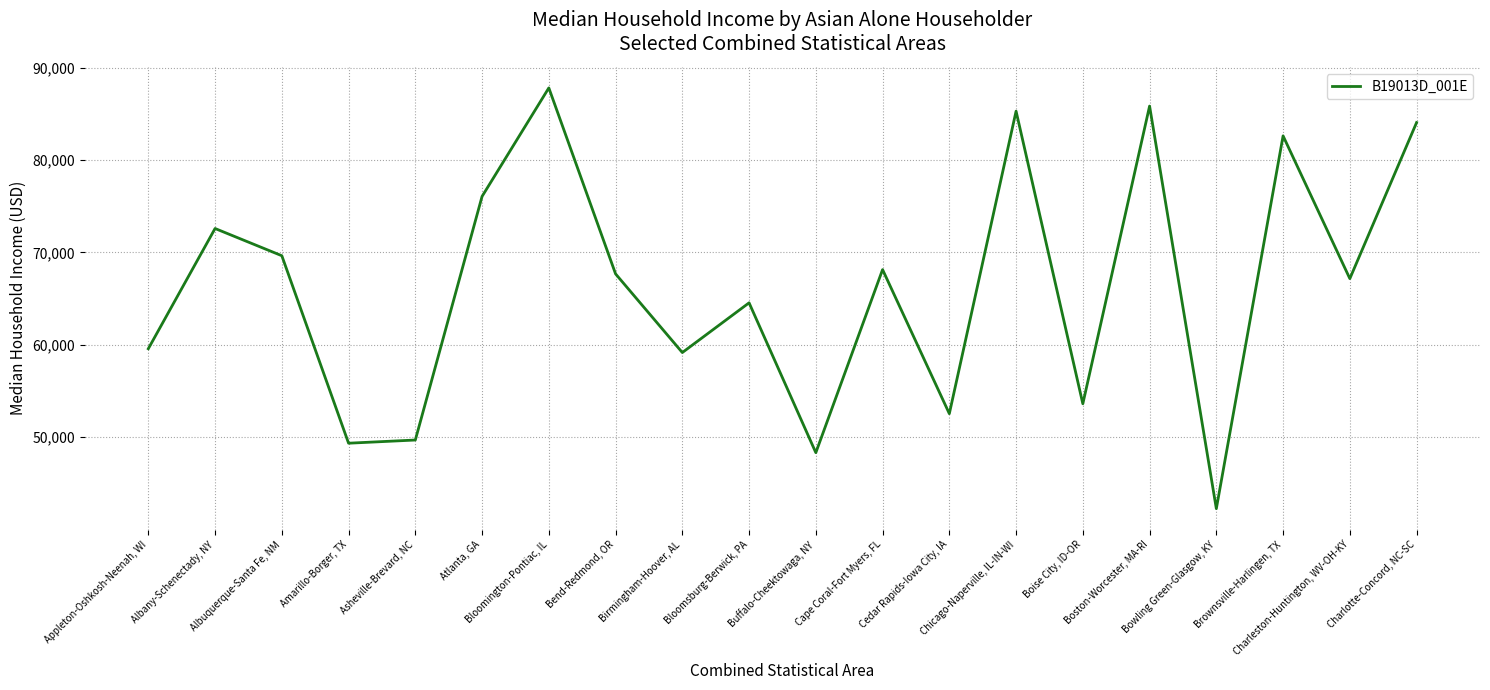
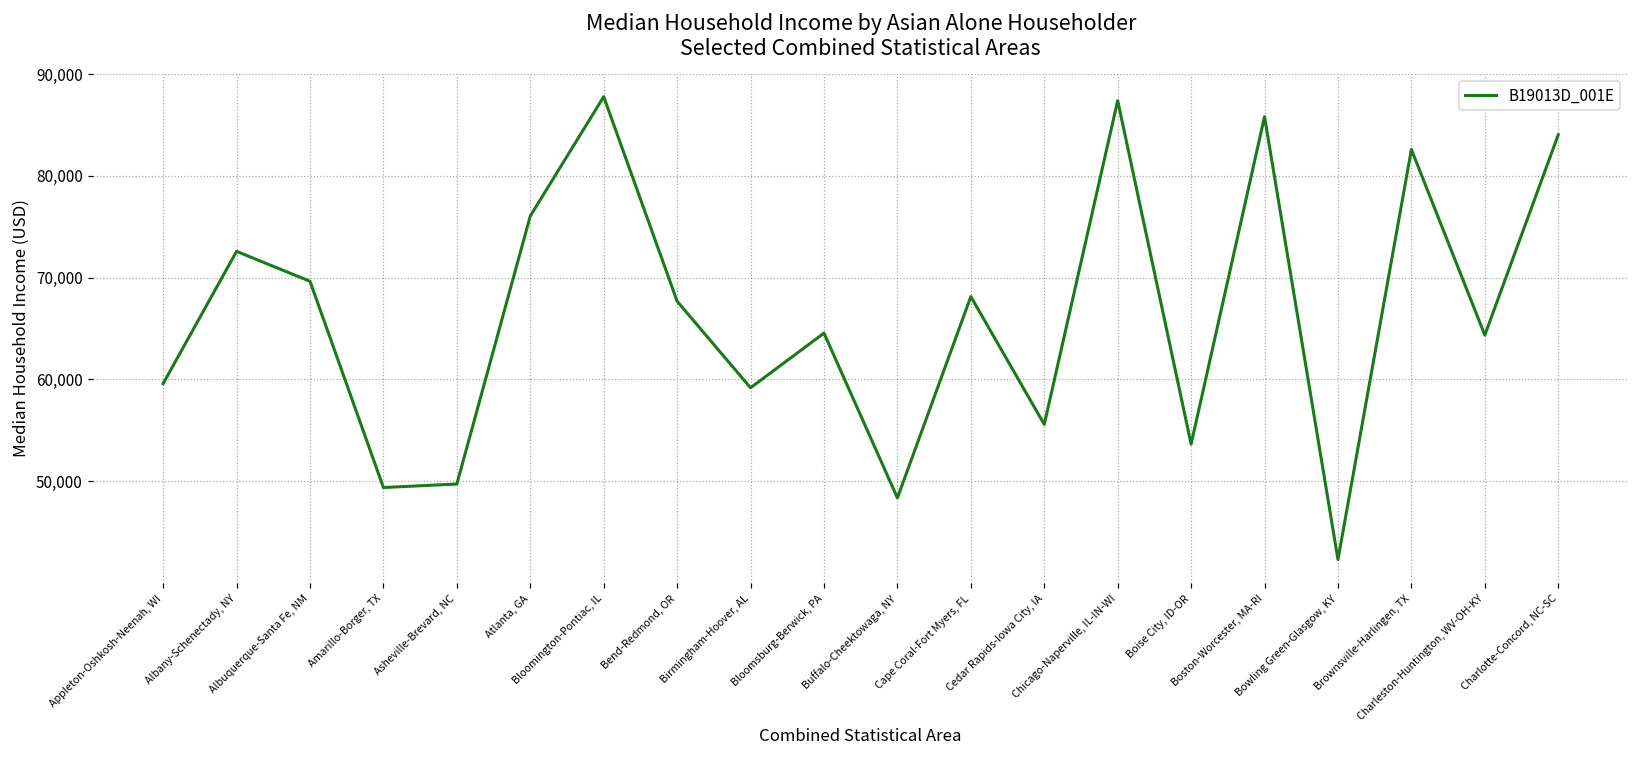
  {
    "Appleton-Oshkosh-Neenah, WI": "60,000",
    "Albany-Schenectady, NY": "73,000",
    "Albuquerque-Santa Fe, NM": "70,000",
    "Amarillo-Borger, TX": "49,000",
    "Asheville-Brevard, NC": "50,000",
    "Atlanta, GA": "76,000",
    "Bloomington-Pontiac, IL": "88,000",
    "Bend-Redmond, OR": "68,000",
    "Birmingham-Hoover, AL": "59,000",
    "Bloomsburg-Berwick, PA": "65,000",
    "Buffalo-Cheektowaga, NY": "48,000",
    "Cape Coral-Fort Myers, FL": "68,000",
-   "Cedar Rapids-Iowa City, IA": "53,000",
-   "Chicago-Naperville, IL-IN-WI": "85,000",
+   "Cedar Rapids-Iowa City, IA": "56,000",
+   "Chicago-Naperville, IL-IN-WI": "87,000",
    "Boise City, ID-OR": "54,000",
    "Boston-Worcester, MA-RI": "86,000",
    "Bowling Green-Glasgow, KY": "42,000",
    "Brownsville-Harlingen, TX": "83,000",
-   "Charleston-Huntington, WV-OH-KY": "67,000",
+   "Charleston-Huntington, WV-OH-KY": "64,000",
    "Charlotte-Concord, NC-SC": "84,000"
  }
